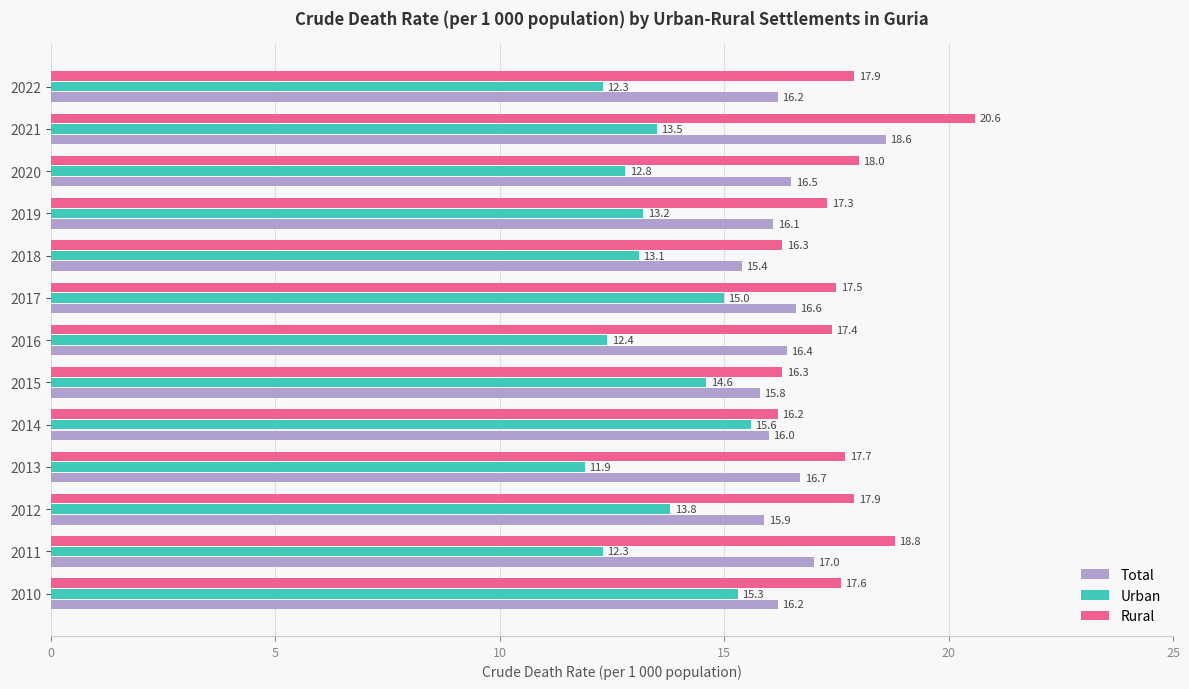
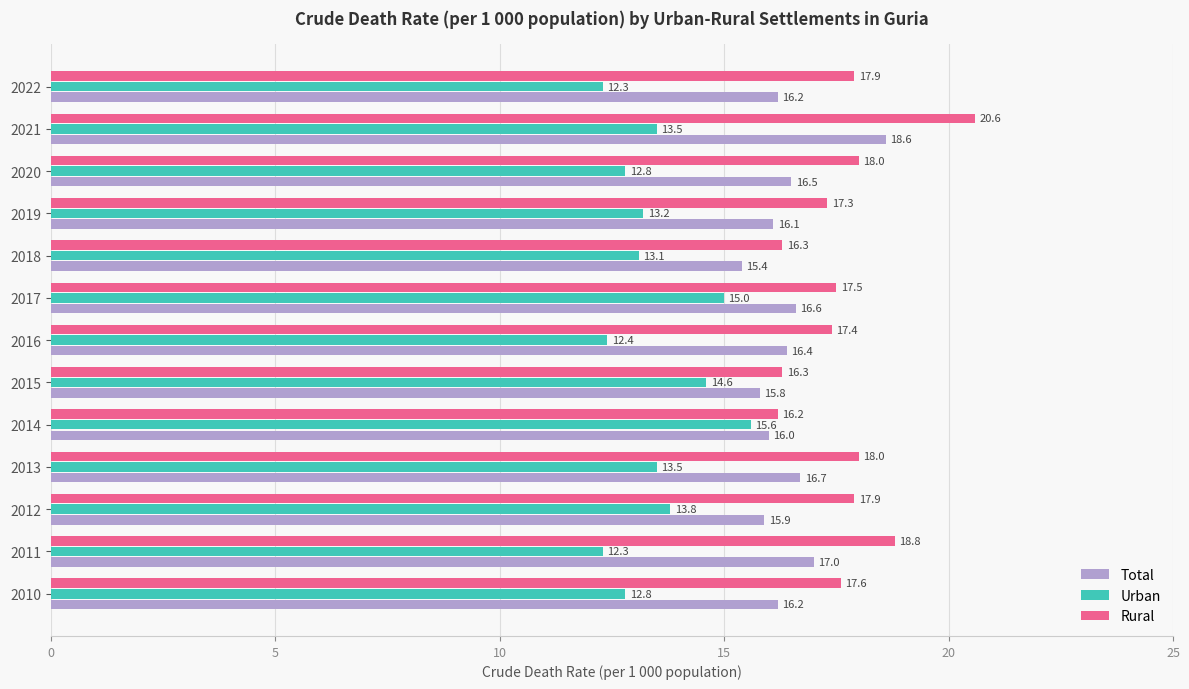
  {
    "Total": {
      "2022": 16.2,
      "2021": 18.6,
      "2020": 16.5,
      "2019": 16.1,
      "2018": 15.4,
      "2017": 16.6,
      "2016": 16.4,
      "2015": 15.8,
      "2014": 16.0,
      "2013": 16.7,
      "2012": 15.9,
      "2011": 17.0,
      "2010": 16.2
    },
    "Urban": {
      "2022": 12.3,
      "2021": 13.5,
      "2020": 12.8,
      "2019": 13.2,
      "2018": 13.1,
      "2017": 15.0,
      "2016": 12.4,
      "2015": 14.6,
      "2014": 15.6,
-     "2013": 11.9,
+     "2013": 13.5,
      "2012": 13.8,
      "2011": 12.3,
-     "2010": 15.3
+     "2010": 12.8
    },
    "Rural": {
      "2022": 17.9,
      "2021": 20.6,
      "2020": 18.0,
      "2019": 17.3,
      "2018": 16.3,
      "2017": 17.5,
      "2016": 17.4,
      "2015": 16.3,
      "2014": 16.2,
-     "2013": 17.7,
+     "2013": 18.0,
      "2012": 17.9,
      "2011": 18.8,
      "2010": 17.6
    }
  }
